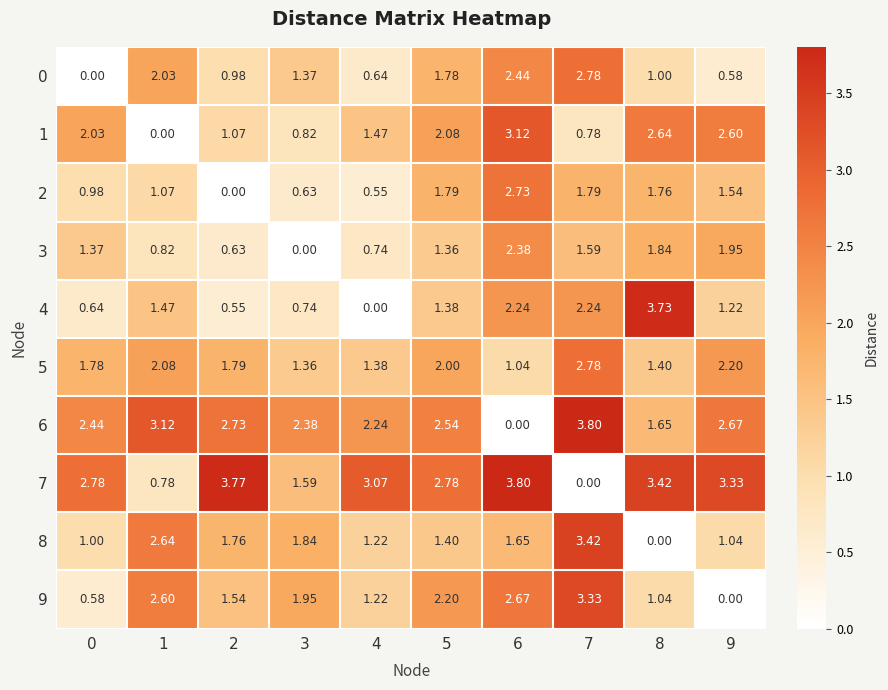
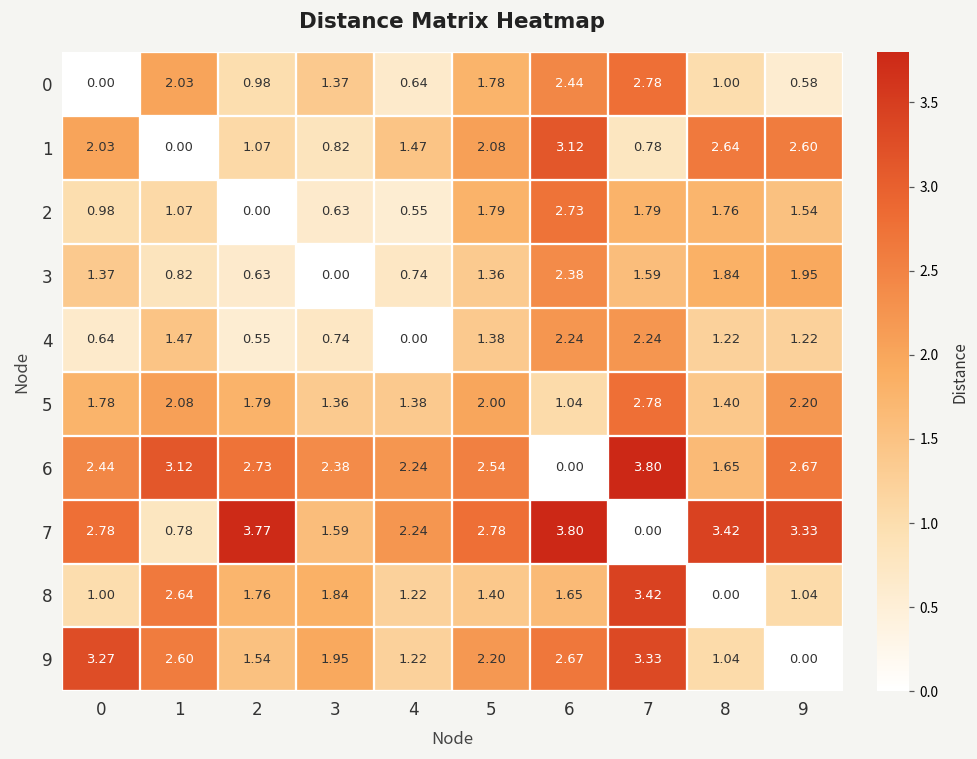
  {
    "0": {
      "0": 0.00,
      "1": 2.03,
      "2": 0.98,
      "3": 1.37,
      "4": 0.64,
      "5": 1.78,
      "6": 2.44,
      "7": 2.78,
      "8": 1.00,
      "9": 0.58
    },
    "1": {
      "0": 2.03,
      "1": 0.00,
      "2": 1.07,
      "3": 0.82,
      "4": 1.47,
      "5": 2.08,
      "6": 3.12,
      "7": 0.78,
      "8": 2.64,
      "9": 2.60
    },
    "2": {
      "0": 0.98,
      "1": 1.07,
      "2": 0.00,
      "3": 0.63,
      "4": 0.55,
      "5": 1.79,
      "6": 2.73,
      "7": 1.79,
      "8": 1.76,
      "9": 1.54
    },
    "3": {
      "0": 1.37,
      "1": 0.82,
      "2": 0.63,
      "3": 0.00,
      "4": 0.74,
      "5": 1.36,
      "6": 2.38,
      "7": 1.59,
      "8": 1.84,
      "9": 1.95
    },
    "4": {
      "0": 0.64,
      "1": 1.47,
      "2": 0.55,
      "3": 0.74,
      "4": 0.00,
      "5": 1.38,
      "6": 2.24,
      "7": 2.24,
-     "8": 3.73,
+     "8": 1.22,
      "9": 1.22
    },
    "5": {
      "0": 1.78,
      "1": 2.08,
      "2": 1.79,
      "3": 1.36,
      "4": 1.38,
      "5": 2.00,
      "6": 1.04,
      "7": 2.78,
      "8": 1.40,
      "9": 2.20
    },
    "6": {
      "0": 2.44,
      "1": 3.12,
      "2": 2.73,
      "3": 2.38,
      "4": 2.24,
      "5": 2.54,
      "6": 0.00,
      "7": 3.80,
      "8": 1.65,
      "9": 2.67
    },
    "7": {
      "0": 2.78,
      "1": 0.78,
      "2": 3.77,
      "3": 1.59,
-     "4": 3.07,
+     "4": 2.24,
      "5": 2.78,
      "6": 3.80,
      "7": 0.00,
      "8": 3.42,
      "9": 3.33
    },
    "8": {
      "0": 1.00,
      "1": 2.64,
      "2": 1.76,
      "3": 1.84,
      "4": 1.22,
      "5": 1.40,
      "6": 1.65,
      "7": 3.42,
      "8": 0.00,
      "9": 1.04
    },
    "9": {
-     "0": 0.58,
+     "0": 3.27,
      "1": 2.60,
      "2": 1.54,
      "3": 1.95,
      "4": 1.22,
      "5": 2.20,
      "6": 2.67,
      "7": 3.33,
      "8": 1.04,
      "9": 0.00
    }
  }
